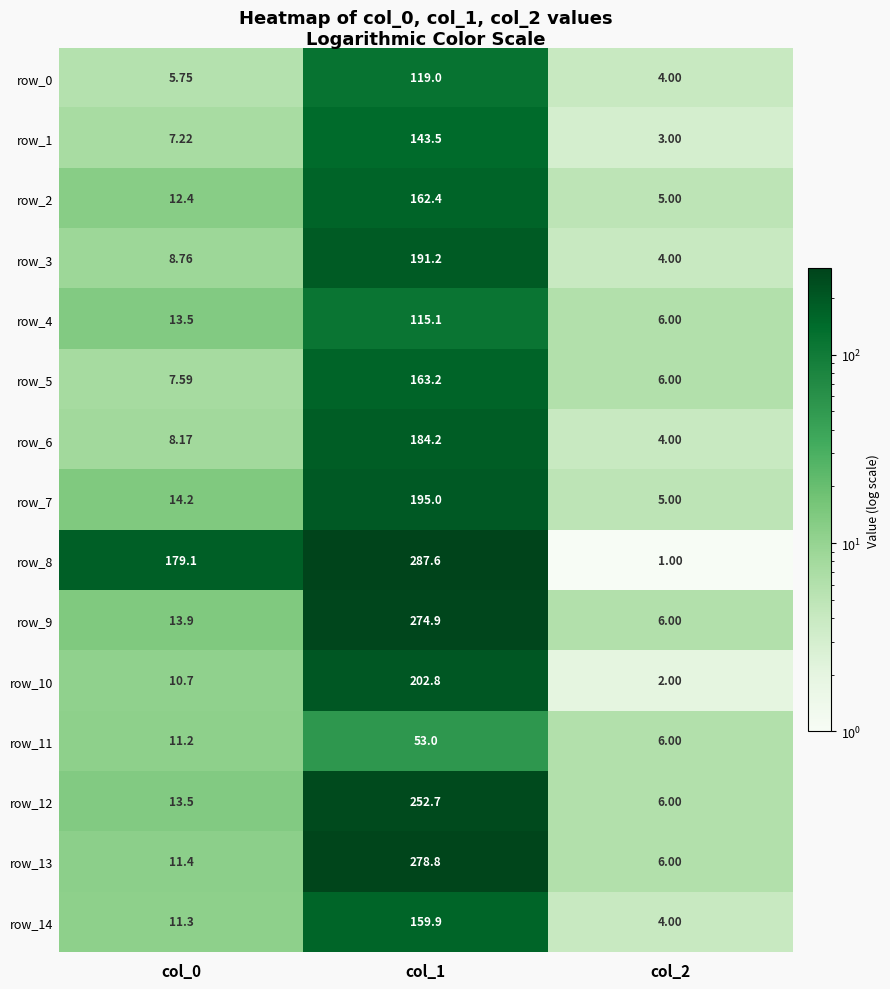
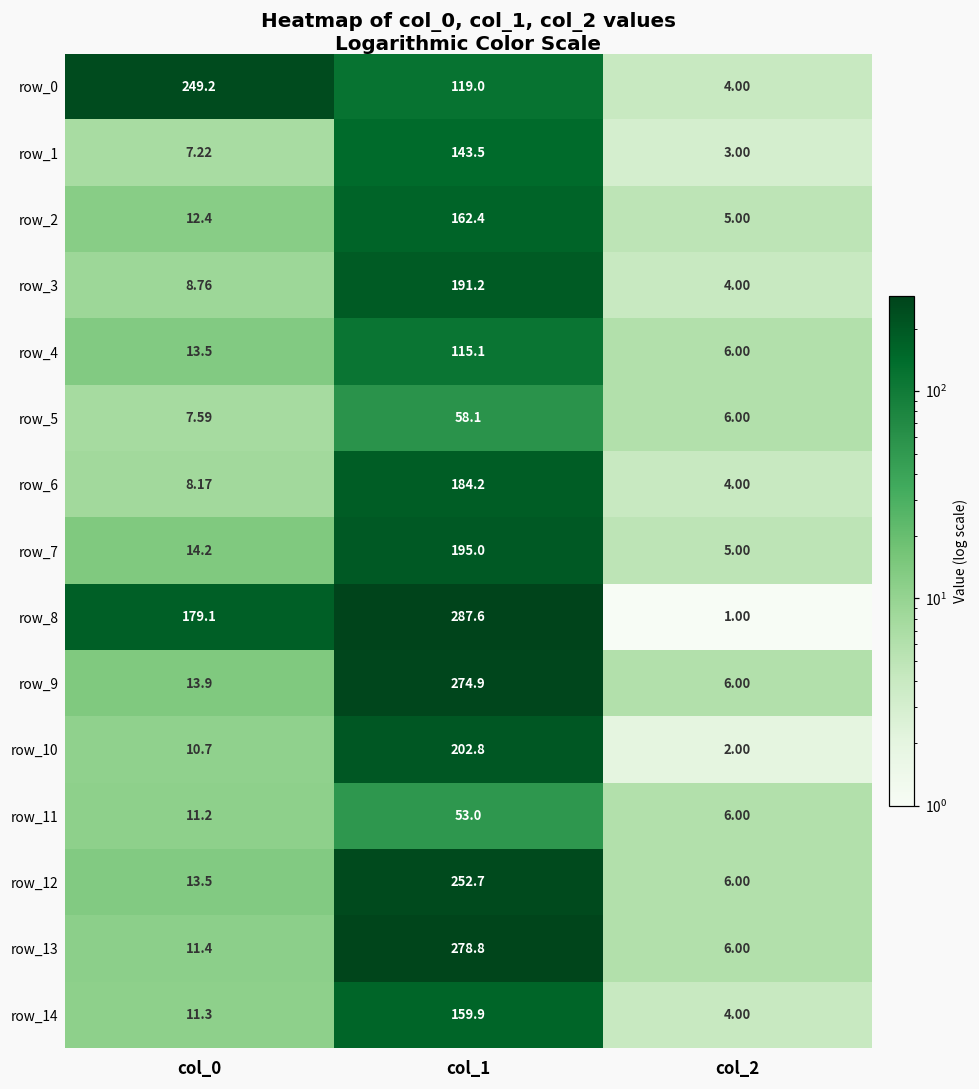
  {
    "row_0": {
-     "col_0": 5.75,
+     "col_0": 249.2,
      "col_1": 119.0,
      "col_2": 4.00
    },
    "row_1": {
      "col_0": 7.22,
      "col_1": 143.5,
      "col_2": 3.00
    },
    "row_2": {
      "col_0": 12.4,
      "col_1": 162.4,
      "col_2": 5.00
    },
    "row_3": {
      "col_0": 8.76,
      "col_1": 191.2,
      "col_2": 4.00
    },
    "row_4": {
      "col_0": 13.5,
      "col_1": 115.1,
      "col_2": 6.00
    },
    "row_5": {
      "col_0": 7.59,
-     "col_1": 163.2,
+     "col_1": 58.1,
      "col_2": 6.00
    },
    "row_6": {
      "col_0": 8.17,
      "col_1": 184.2,
      "col_2": 4.00
    },
    "row_7": {
      "col_0": 14.2,
      "col_1": 195.0,
      "col_2": 5.00
    },
    "row_8": {
      "col_0": 179.1,
      "col_1": 287.6,
      "col_2": 1.00
    },
    "row_9": {
      "col_0": 13.9,
      "col_1": 274.9,
      "col_2": 6.00
    },
    "row_10": {
      "col_0": 10.7,
      "col_1": 202.8,
      "col_2": 2.00
    },
    "row_11": {
      "col_0": 11.2,
      "col_1": 53.0,
      "col_2": 6.00
    },
    "row_12": {
      "col_0": 13.5,
      "col_1": 252.7,
      "col_2": 6.00
    },
    "row_13": {
      "col_0": 11.4,
      "col_1": 278.8,
      "col_2": 6.00
    },
    "row_14": {
      "col_0": 11.3,
      "col_1": 159.9,
      "col_2": 4.00
    }
  }
